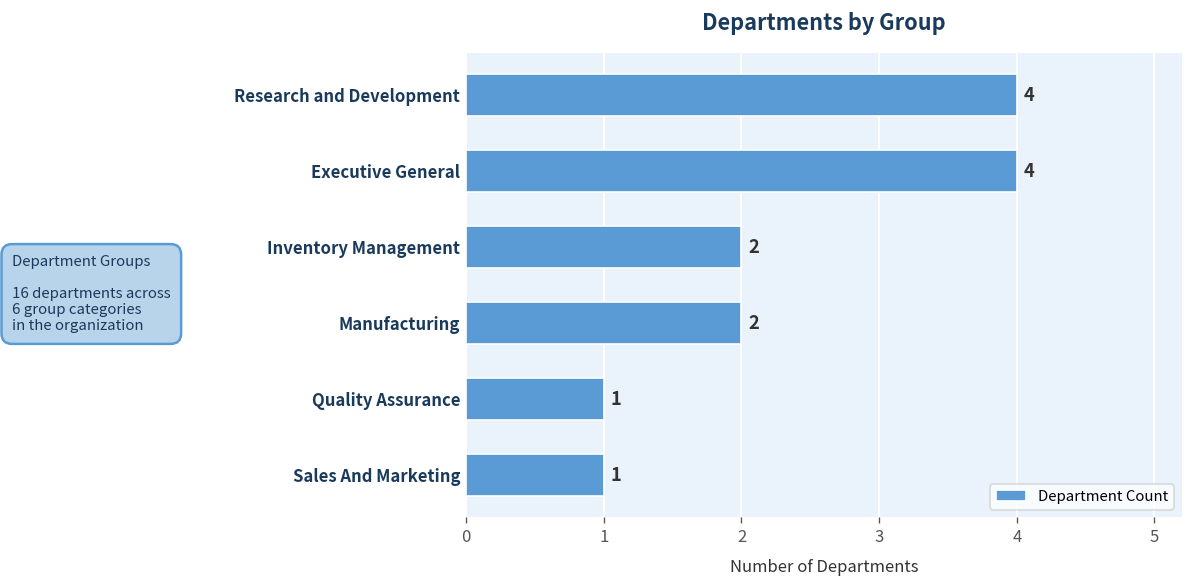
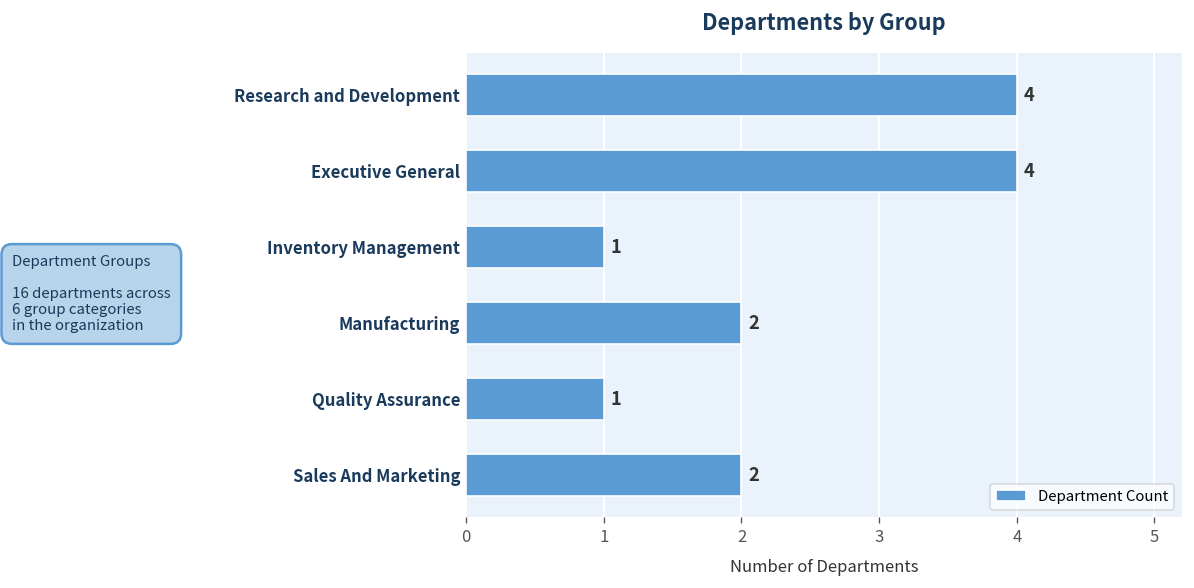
  {
    "Research and Development": 4,
    "Executive General": 4,
-   "Inventory Management": 2,
+   "Inventory Management": 1,
    "Manufacturing": 2,
    "Quality Assurance": 1,
-   "Sales And Marketing": 1
+   "Sales And Marketing": 2
  }
